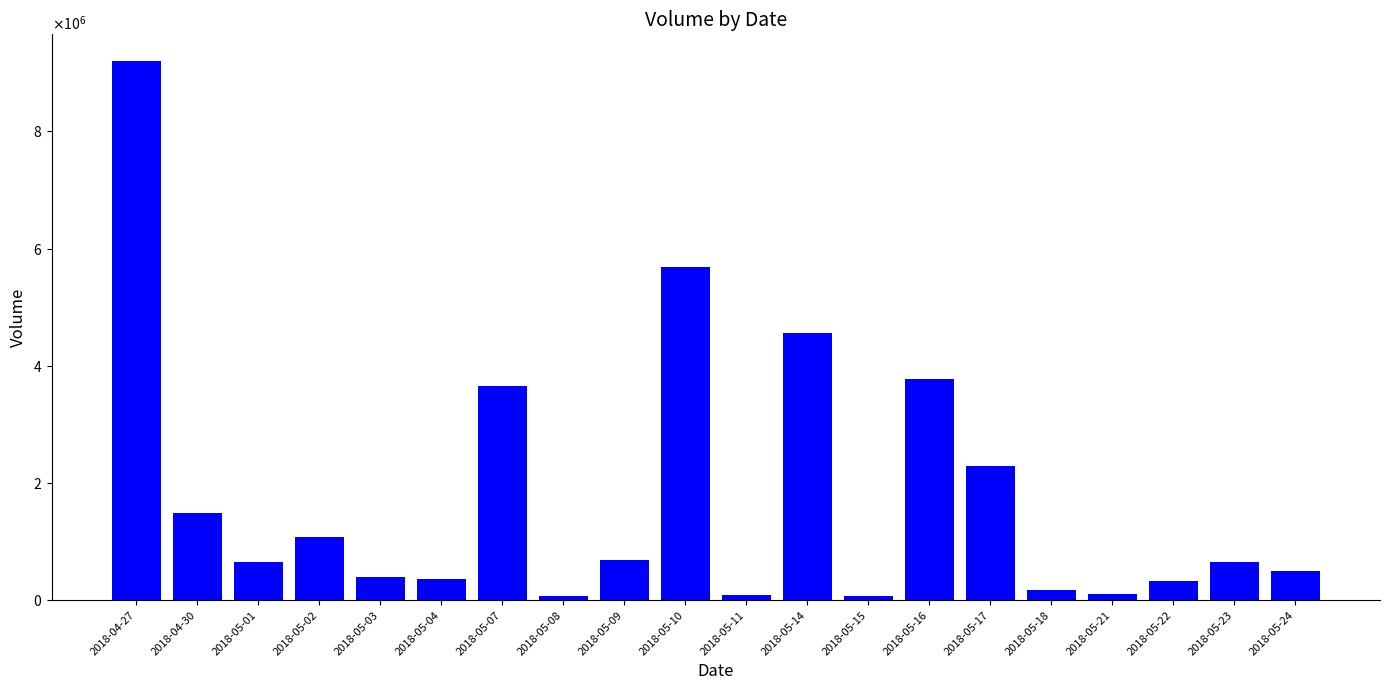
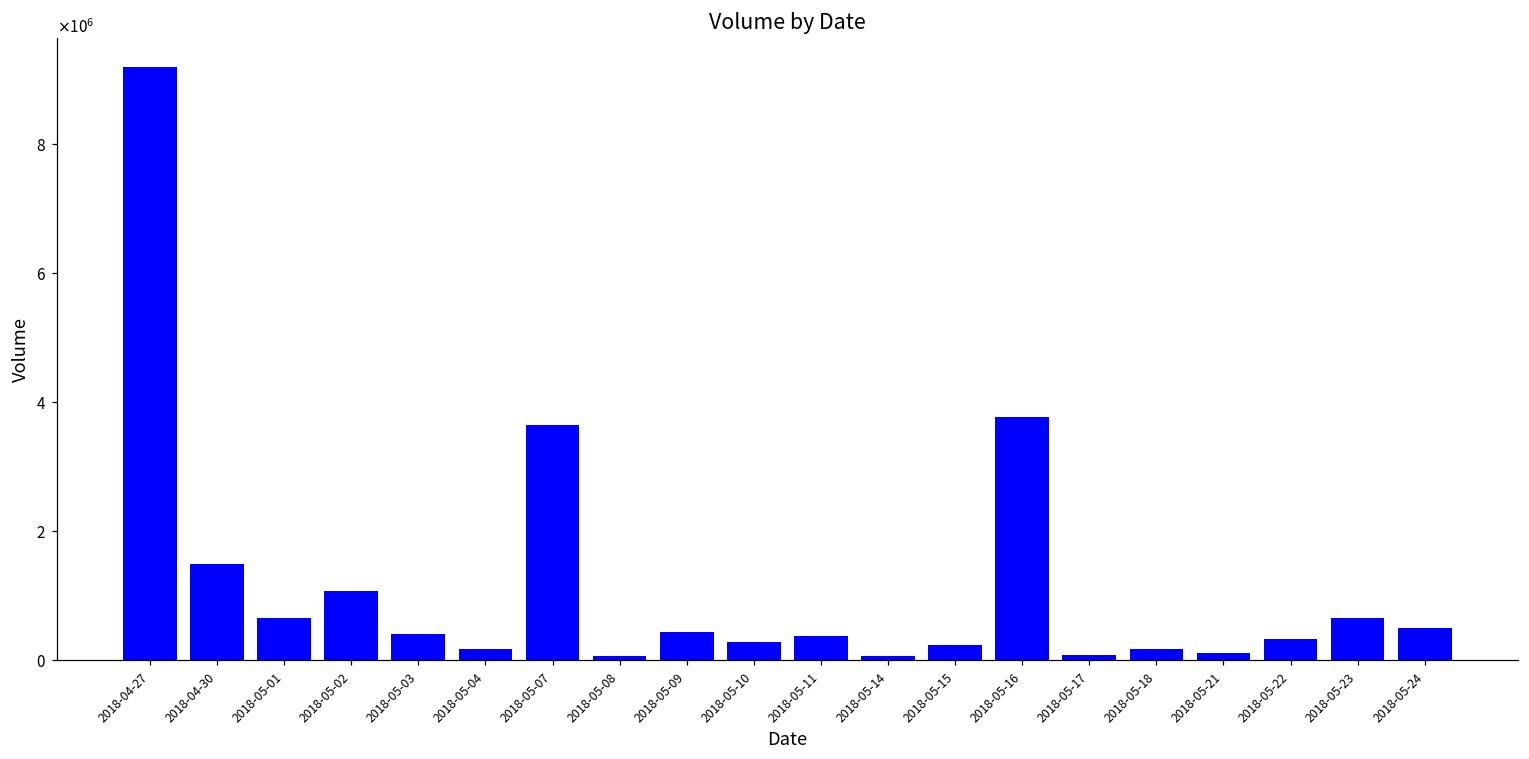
  {
    "2018-04-27": 9200000,
    "2018-04-30": 1500000,
    "2018-05-01": 700000,
    "2018-05-02": 1100000,
    "2018-05-03": 400000,
-   "2018-05-04": 400000,
+   "2018-05-04": 200000,
    "2018-05-07": 3600000,
    "2018-05-08": 100000,
-   "2018-05-09": 700000,
-   "2018-05-10": 5700000,
-   "2018-05-11": 100000,
-   "2018-05-14": 4600000,
-   "2018-05-15": 100000,
+   "2018-05-09": 400000,
+   "2018-05-10": 300000,
+   "2018-05-11": 400000,
+   "2018-05-14": 100000,
+   "2018-05-15": 200000,
    "2018-05-16": 3800000,
-   "2018-05-17": 2300000,
+   "2018-05-17": 100000,
    "2018-05-18": 200000,
    "2018-05-21": 100000,
    "2018-05-22": 300000,
    "2018-05-23": 700000,
    "2018-05-24": 500000
  }
